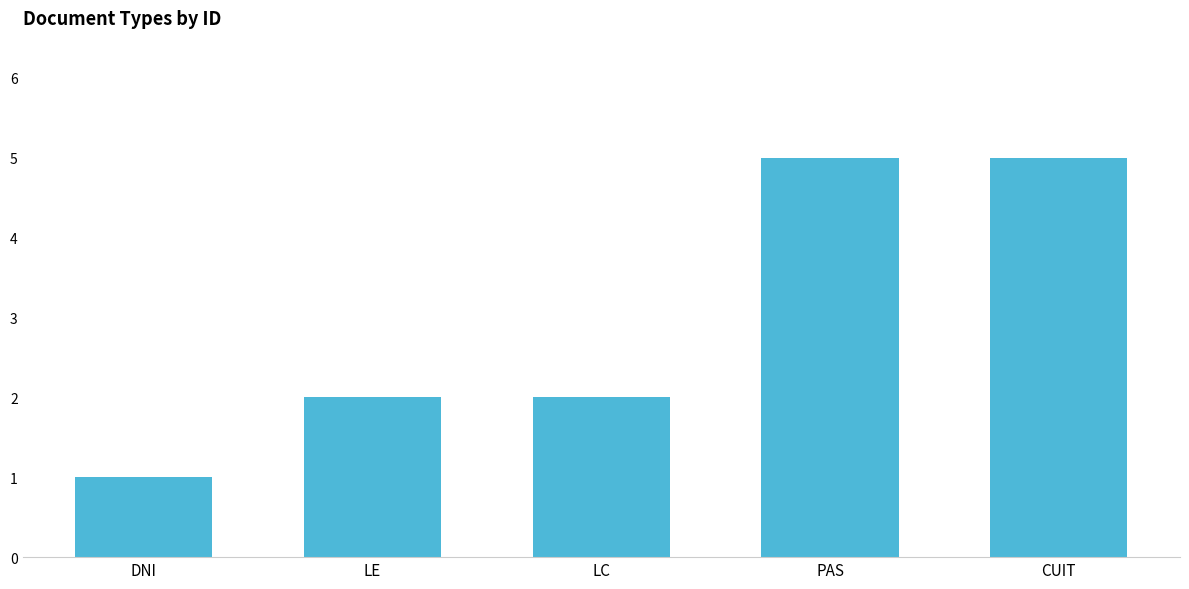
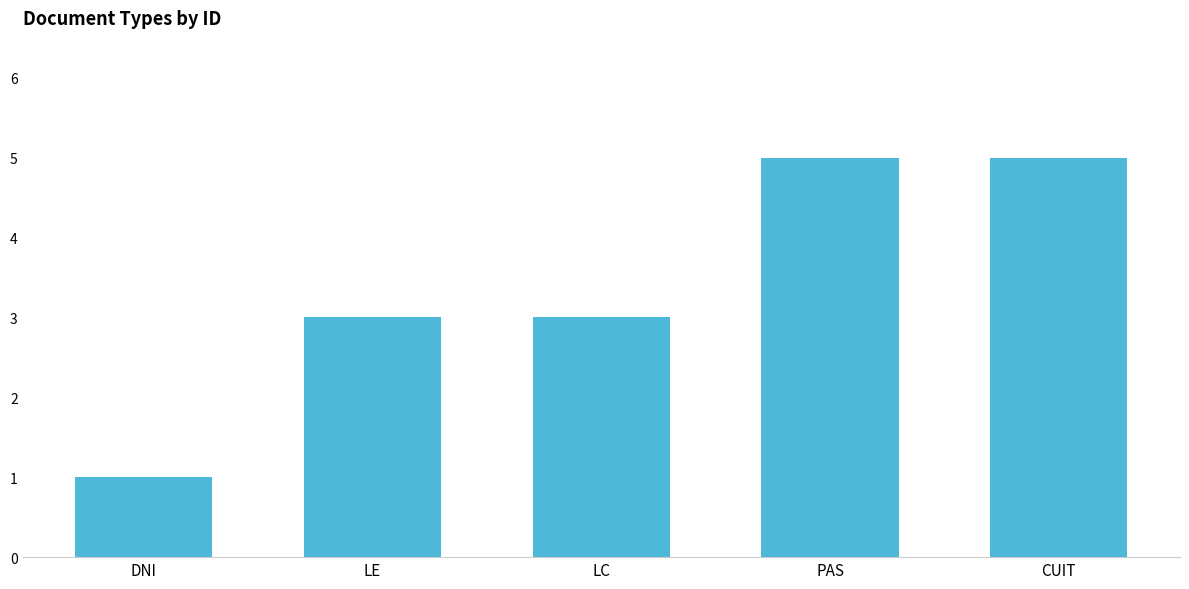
  {
    "DNI": 1,
-   "LE": 2,
-   "LC": 2,
+   "LE": 3,
+   "LC": 3,
    "PAS": 5,
    "CUIT": 5
  }
